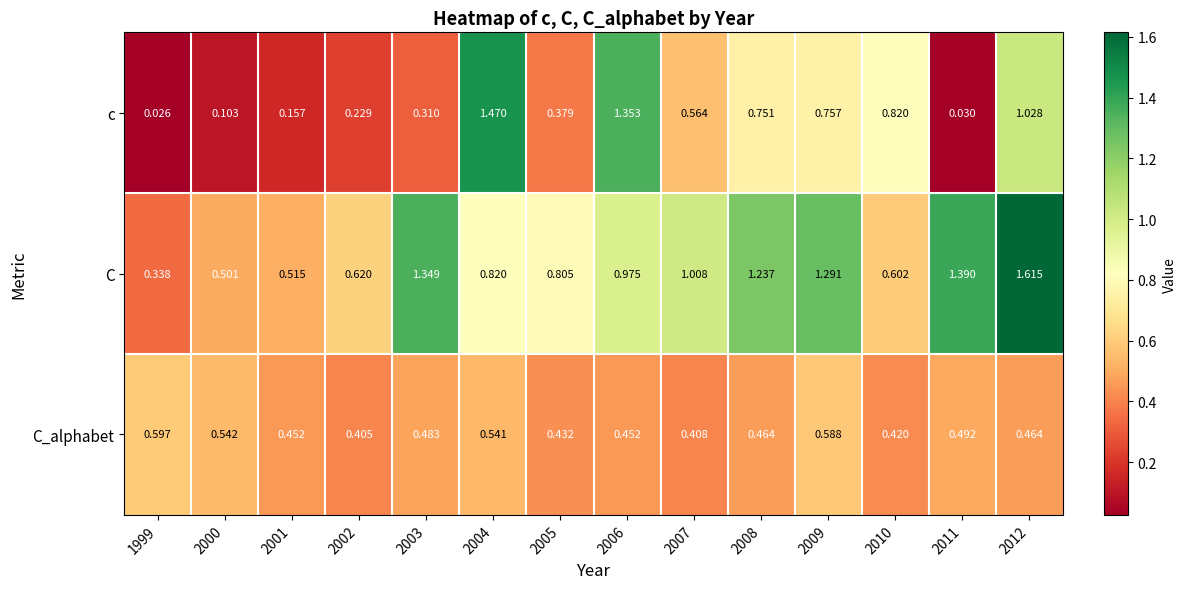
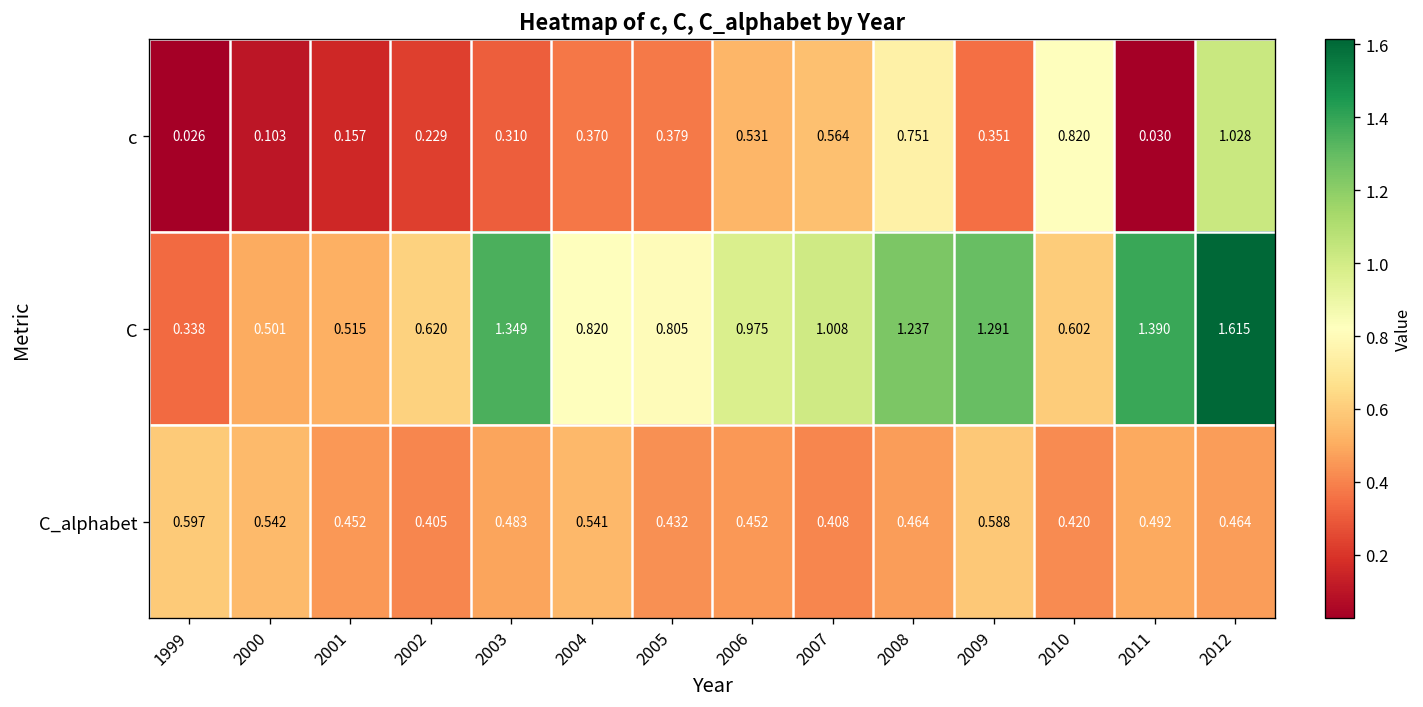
  {
    "c": {
      "1999": 0.026,
      "2000": 0.103,
      "2001": 0.157,
      "2002": 0.229,
      "2003": 0.310,
-     "2004": 1.470,
+     "2004": 0.370,
      "2005": 0.379,
-     "2006": 1.353,
+     "2006": 0.531,
      "2007": 0.564,
      "2008": 0.751,
-     "2009": 0.757,
+     "2009": 0.351,
      "2010": 0.820,
      "2011": 0.030,
      "2012": 1.028
    },
    "C": {
      "1999": 0.338,
      "2000": 0.501,
      "2001": 0.515,
      "2002": 0.620,
      "2003": 1.349,
      "2004": 0.820,
      "2005": 0.805,
      "2006": 0.975,
      "2007": 1.008,
      "2008": 1.237,
      "2009": 1.291,
      "2010": 0.602,
      "2011": 1.390,
      "2012": 1.615
    },
    "C_alphabet": {
      "1999": 0.597,
      "2000": 0.542,
      "2001": 0.452,
      "2002": 0.405,
      "2003": 0.483,
      "2004": 0.541,
      "2005": 0.432,
      "2006": 0.452,
      "2007": 0.408,
      "2008": 0.464,
      "2009": 0.588,
      "2010": 0.420,
      "2011": 0.492,
      "2012": 0.464
    }
  }
